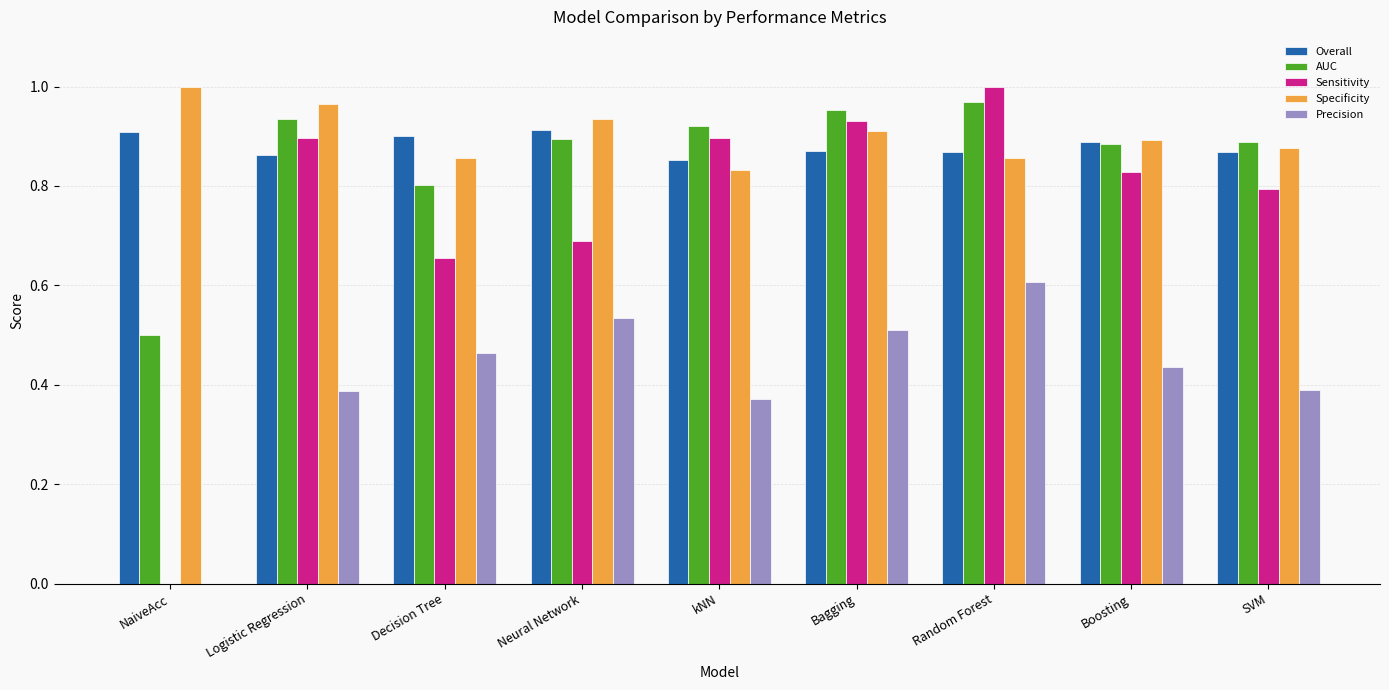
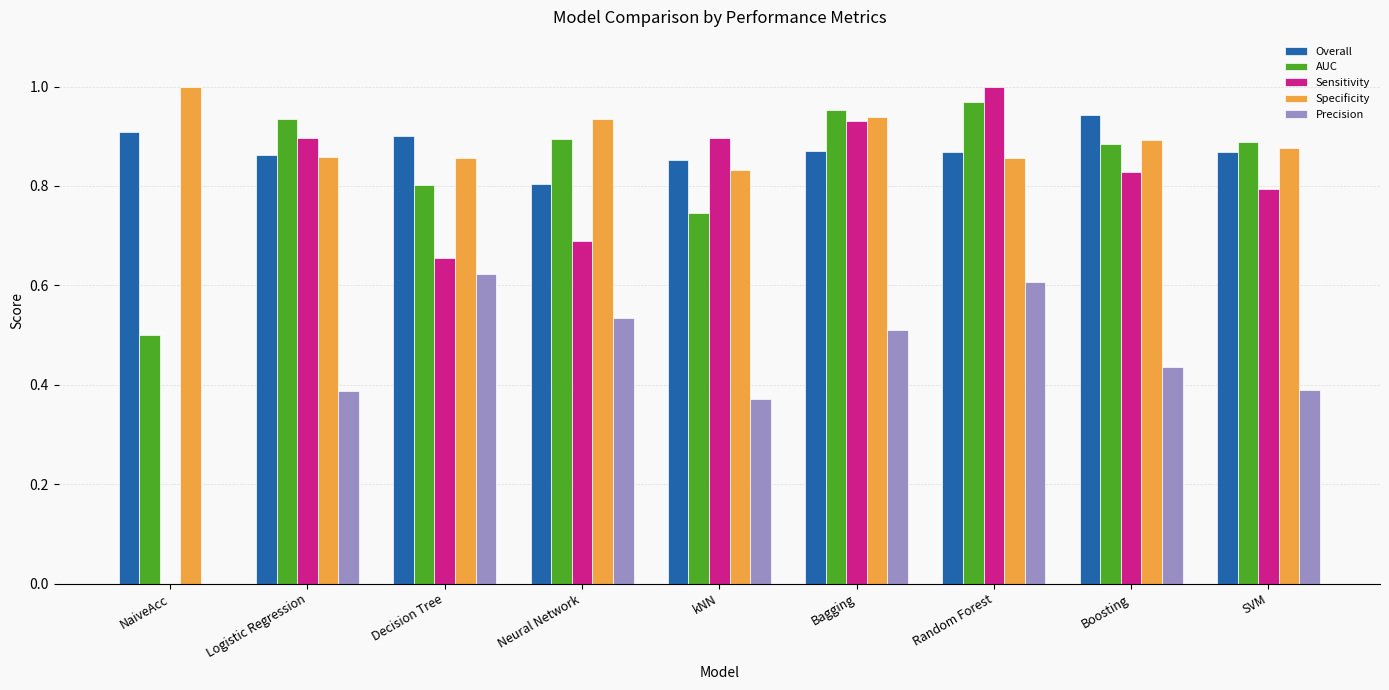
  {
    "Overall": {
      "NaiveAcc": 0.91,
      "Logistic Regression": 0.86,
      "Decision Tree": 0.90,
-     "Neural Network": 0.91,
+     "Neural Network": 0.80,
      "kNN": 0.85,
      "Bagging": 0.87,
      "Random Forest": 0.87,
-     "Boosting": 0.89,
+     "Boosting": 0.94,
      "SVM": 0.87
    },
    "AUC": {
      "NaiveAcc": 0.50,
      "Logistic Regression": 0.93,
      "Decision Tree": 0.80,
      "Neural Network": 0.89,
-     "kNN": 0.92,
+     "kNN": 0.75,
      "Bagging": 0.95,
      "Random Forest": 0.97,
      "Boosting": 0.88,
      "SVM": 0.89
    },
    "Sensitivity": {
      "NaiveAcc": 0.00,
      "Logistic Regression": 0.90,
      "Decision Tree": 0.66,
      "Neural Network": 0.69,
      "kNN": 0.90,
      "Bagging": 0.93,
      "Random Forest": 1.00,
      "Boosting": 0.83,
      "SVM": 0.79
    },
    "Specificity": {
      "NaiveAcc": 1.00,
-     "Logistic Regression": 0.97,
+     "Logistic Regression": 0.86,
      "Decision Tree": 0.86,
      "Neural Network": 0.93,
      "kNN": 0.83,
-     "Bagging": 0.91,
+     "Bagging": 0.94,
      "Random Forest": 0.86,
      "Boosting": 0.89,
      "SVM": 0.88
    },
    "Precision": {
      "NaiveAcc": 0.00,
      "Logistic Regression": 0.39,
-     "Decision Tree": 0.46,
+     "Decision Tree": 0.62,
      "Neural Network": 0.53,
      "kNN": 0.37,
      "Bagging": 0.51,
      "Random Forest": 0.61,
      "Boosting": 0.44,
      "SVM": 0.39
    }
  }
